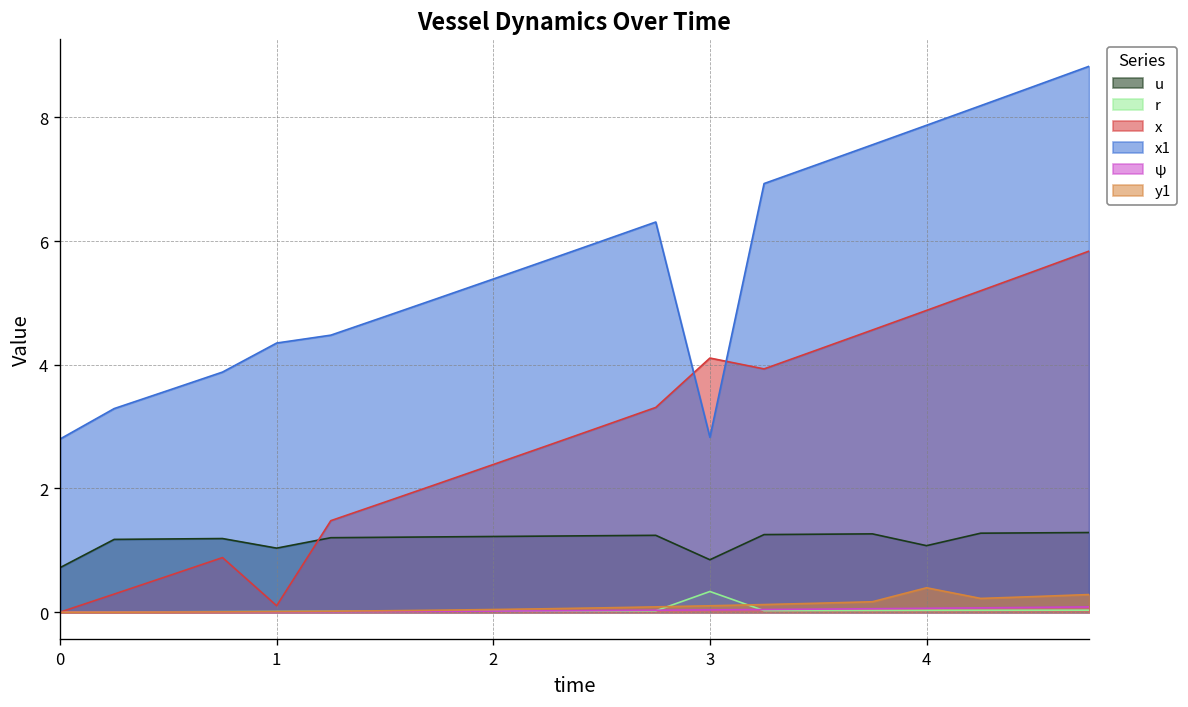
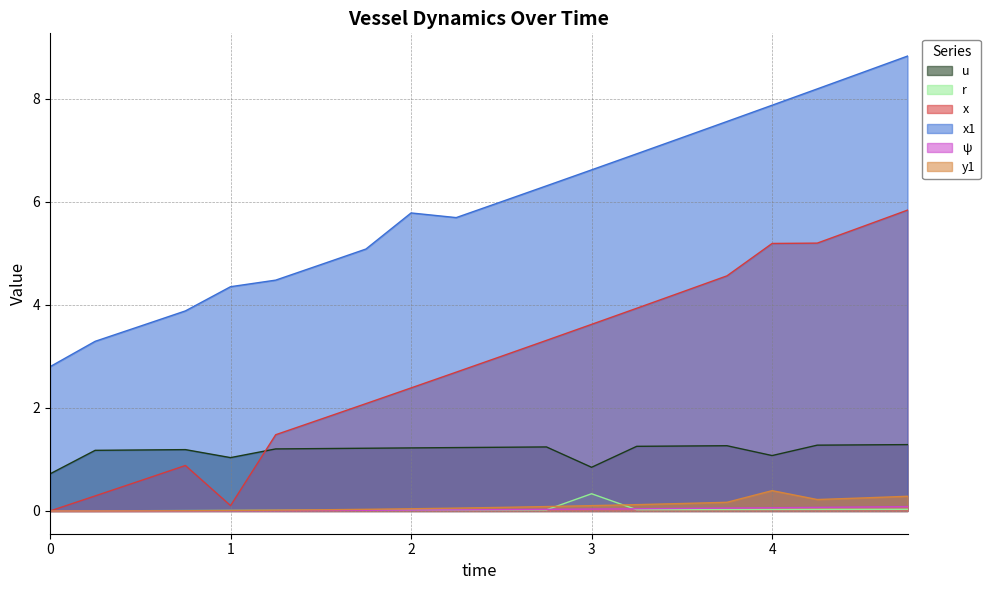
  {
    "u": {
      "0": 0.7,
      "1": 1.0,
      "2": 1.2,
      "3": 0.8,
      "4": 1.1
    },
    "r": {
      "3": 0.3
    },
    "x": {
      "1": 0.1,
      "2": 2.4,
-     "3": 4.1,
-     "4": 4.9
+     "3": 3.6,
+     "4": 5.2
    },
    "x1": {
      "0": 2.8,
      "1": 4.4,
-     "2": 5.4,
-     "3": 2.8,
+     "2": 5.8,
+     "3": 6.6,
      "4": 7.9
    },
    "ψ": {
      "3": 0.0
    },
    "y1": {
      "3": 0.1,
      "4": 0.4
    }
  }
